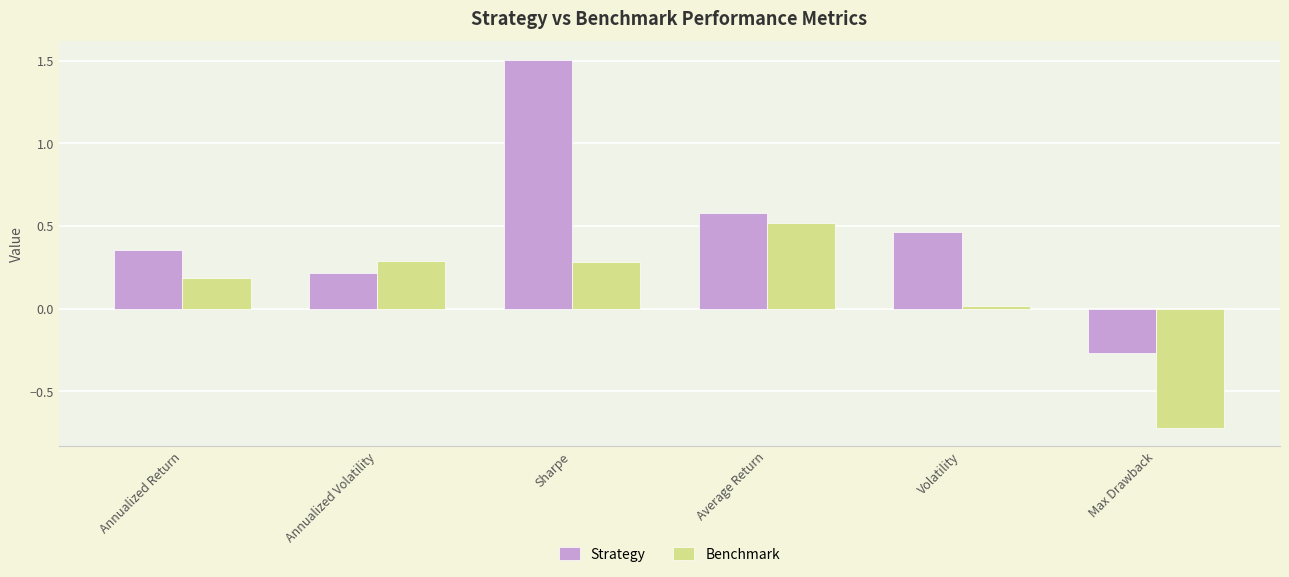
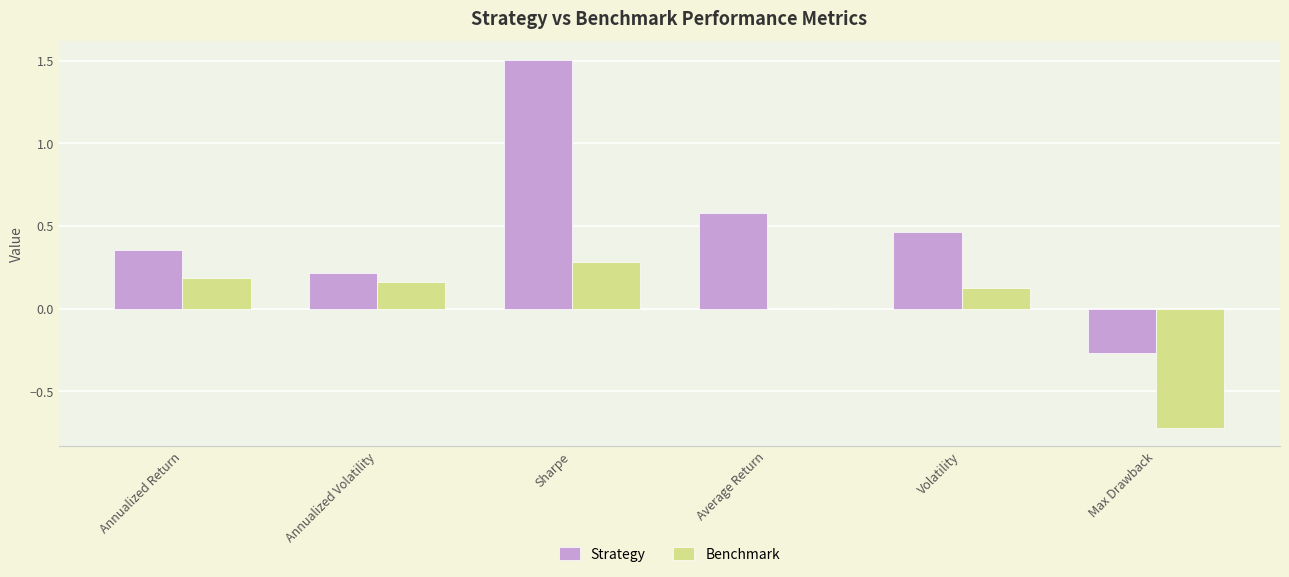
  {
    "Strategy": {
      "Annualized Return": 0.36,
      "Annualized Volatility": 0.22,
      "Sharpe": 1.51,
      "Average Return": 0.58,
      "Volatility": 0.47,
      "Max Drawback": -0.27
    },
    "Benchmark": {
      "Annualized Return": 0.18,
-     "Annualized Volatility": 0.29,
+     "Annualized Volatility": 0.16,
      "Sharpe": 0.28,
-     "Average Return": 0.52,
-     "Volatility": 0.02,
+     "Average Return": 0.00,
+     "Volatility": 0.12,
      "Max Drawback": -0.72
    }
  }
